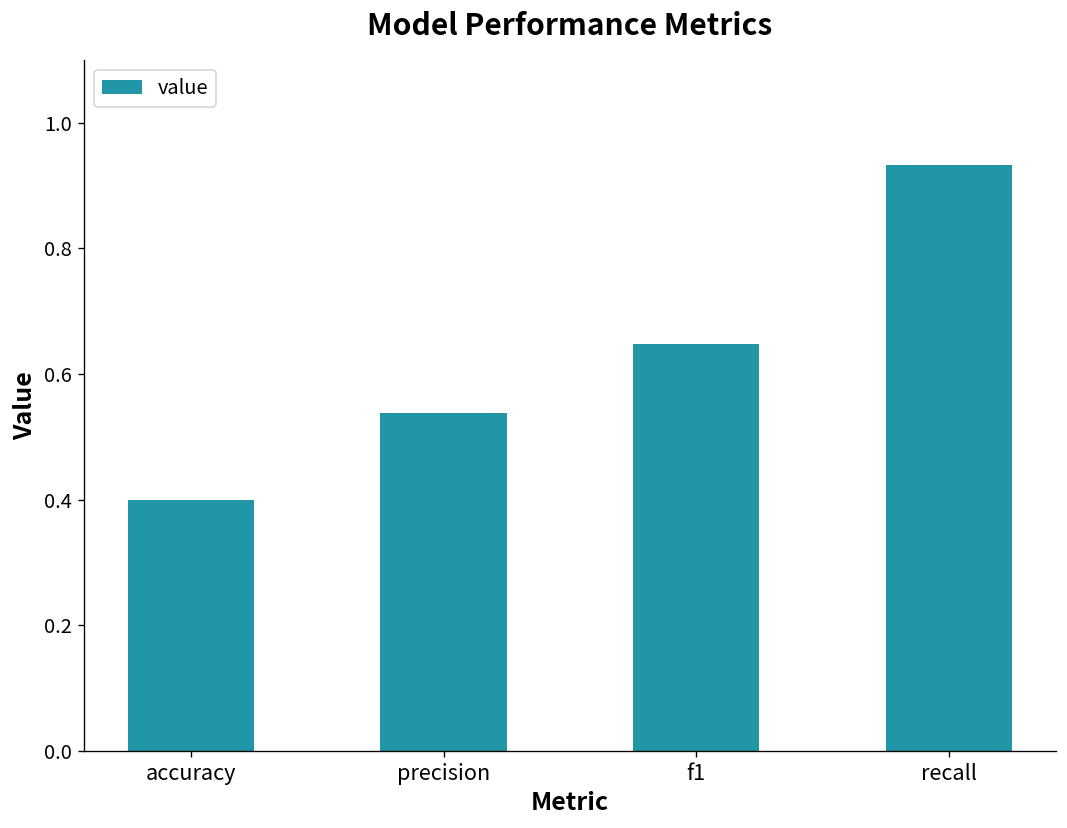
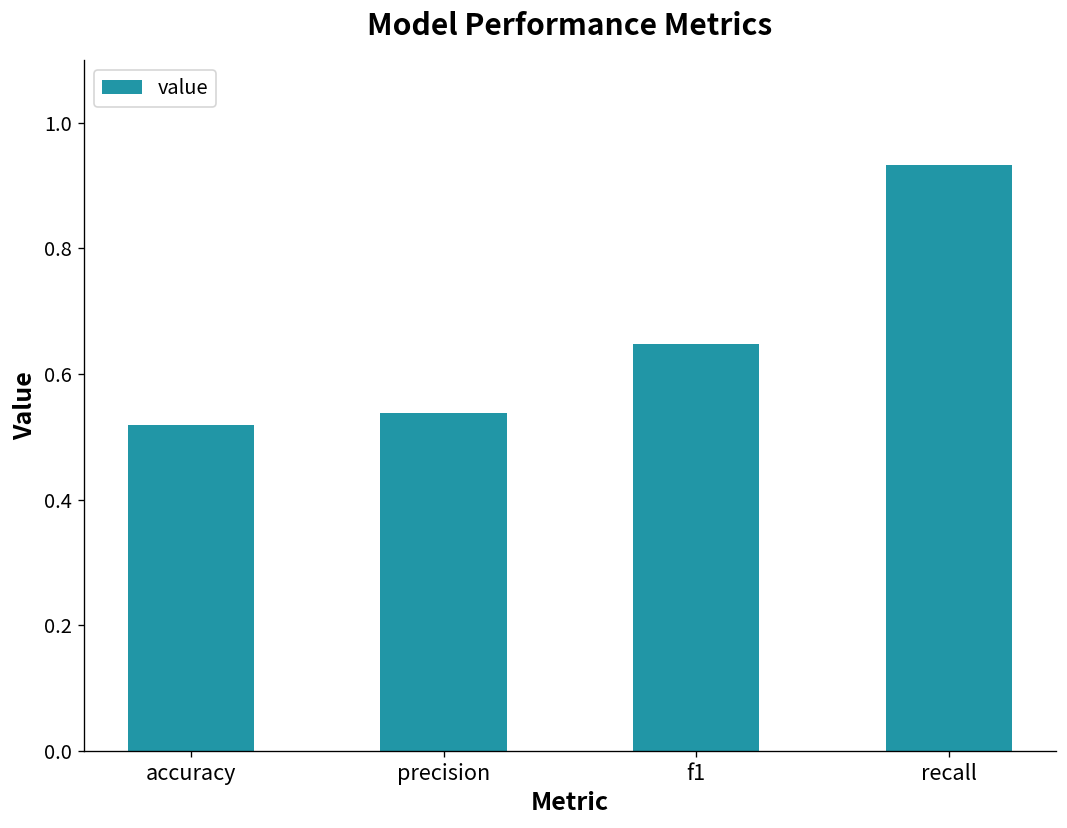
  {
-   "accuracy": 0.40,
+   "accuracy": 0.52,
    "precision": 0.54,
    "f1": 0.65,
    "recall": 0.93
  }
